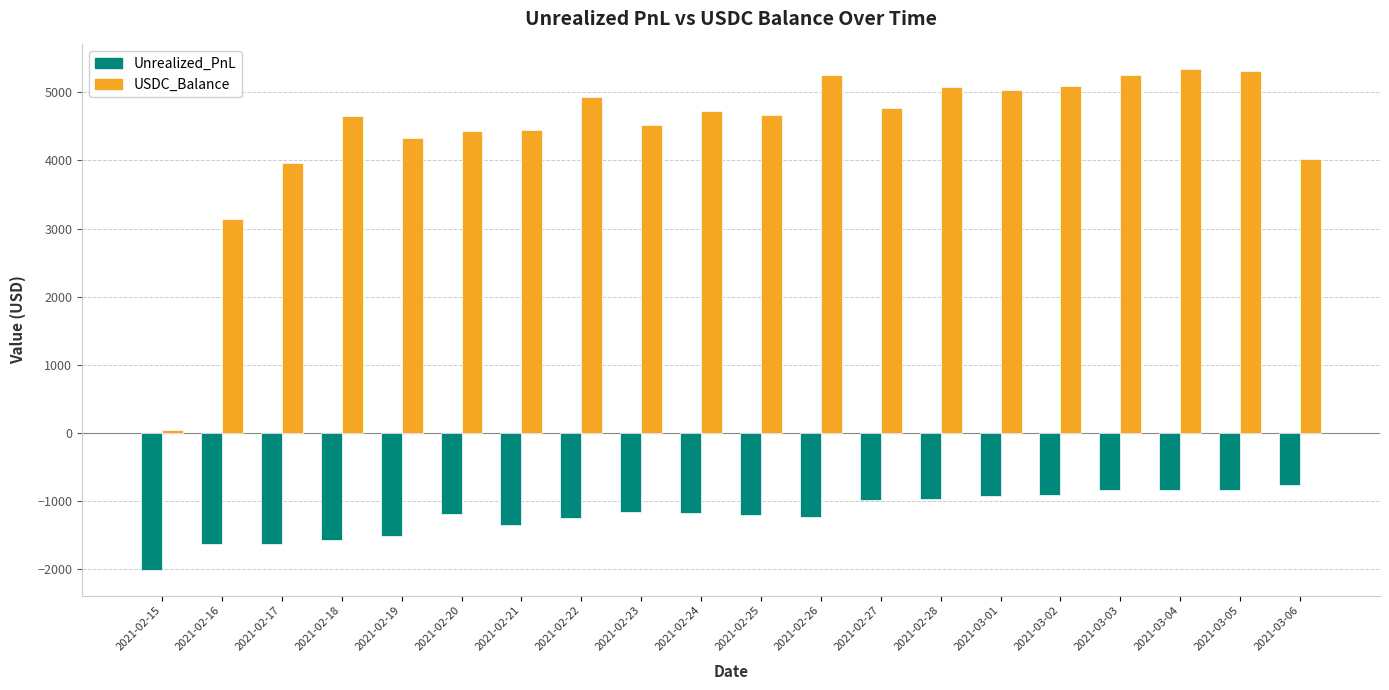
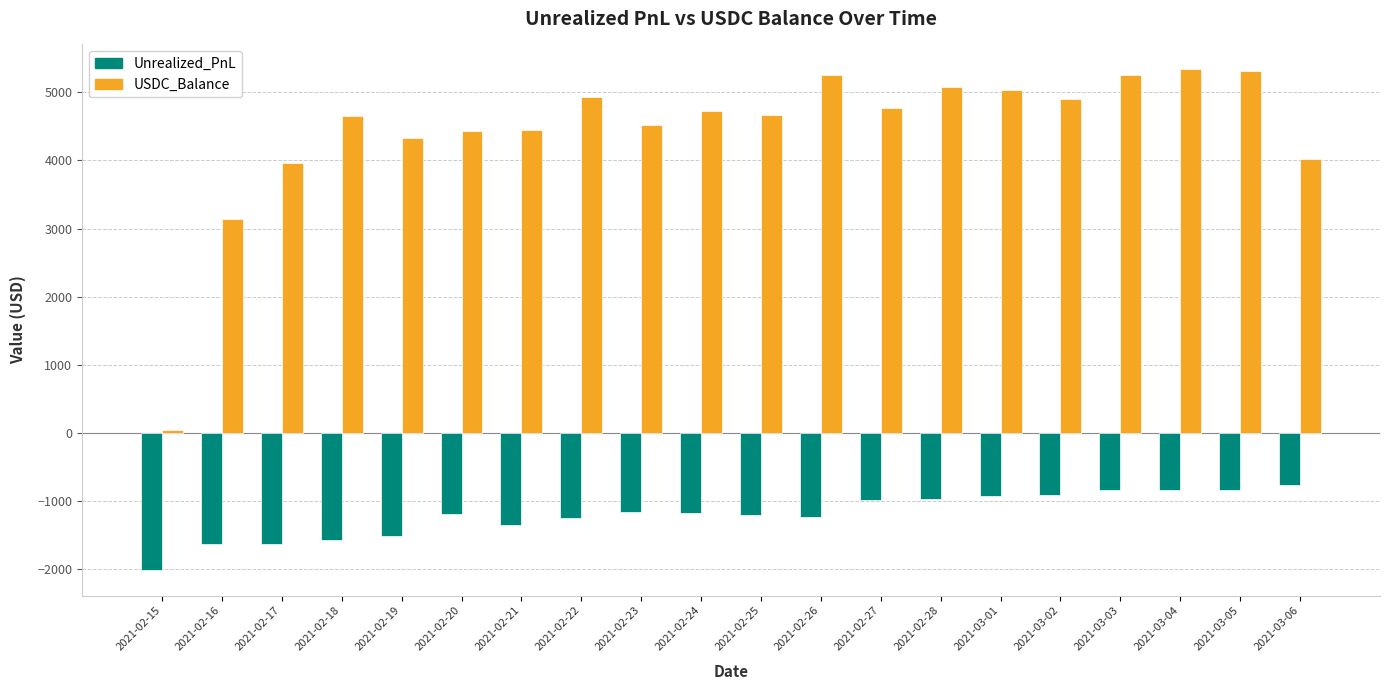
  {
    "Unrealized_PnL": {
      "2021-02-15": -2000,
      "2021-02-16": -1600,
      "2021-02-17": -1600,
      "2021-02-18": -1600,
      "2021-02-19": -1500,
      "2021-02-20": -1200,
      "2021-02-21": -1400,
      "2021-02-22": -1200,
      "2021-02-23": -1200,
      "2021-02-24": -1200,
      "2021-02-25": -1200,
      "2021-02-26": -1200,
      "2021-02-27": -1000,
      "2021-02-28": -1000,
      "2021-03-01": -900,
      "2021-03-02": -900,
      "2021-03-03": -800,
      "2021-03-04": -800,
      "2021-03-05": -800,
      "2021-03-06": -800
    },
    "USDC_Balance": {
      "2021-02-16": 3100,
      "2021-02-17": 4000,
      "2021-02-18": 4600,
      "2021-02-19": 4300,
      "2021-02-20": 4400,
      "2021-02-21": 4400,
      "2021-02-22": 4900,
      "2021-02-23": 4500,
      "2021-02-24": 4700,
      "2021-02-25": 4700,
      "2021-02-26": 5300,
      "2021-02-27": 4800,
      "2021-02-28": 5100,
      "2021-03-01": 5000,
-     "2021-03-02": 5100,
+     "2021-03-02": 4900,
      "2021-03-03": 5300,
      "2021-03-04": 5300,
      "2021-03-05": 5300,
      "2021-03-06": 4000
    }
  }
